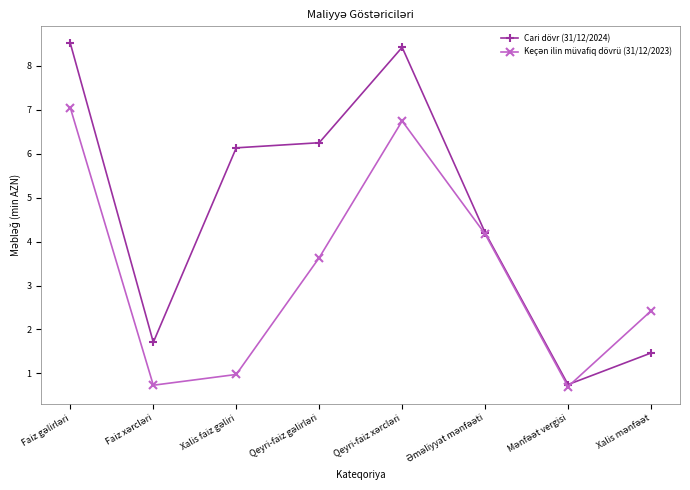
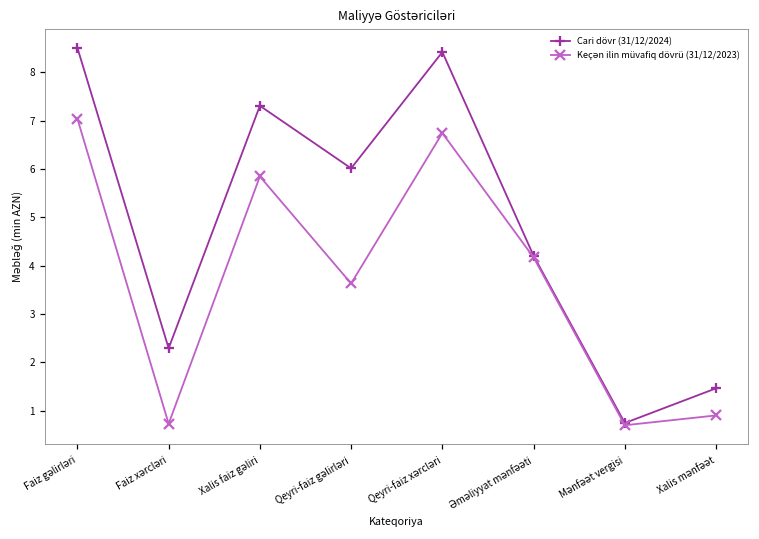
  {
    "Cari dövr (31/12/2024)": {
      "Faiz gəlirləri": 8.5,
-     "Faiz xərcləri": 1.7,
-     "Xalis faiz gəliri": 6.1,
-     "Qeyri-faiz gəlirləri": 6.2,
+     "Faiz xərcləri": 2.3,
+     "Xalis faiz gəliri": 7.3,
+     "Qeyri-faiz gəlirləri": 6.0,
      "Qeyri-faiz xərcləri": 8.4,
      "Xalis mənfəət": 1.5
    },
    "Keçən ilin müvafiq dövrü (31/12/2023)": {
      "Faiz gəlirləri": 7.0,
      "Faiz xərcləri": 0.7,
-     "Xalis faiz gəliri": 1.0,
+     "Xalis faiz gəliri": 5.8,
      "Qeyri-faiz gəlirləri": 3.6,
      "Qeyri-faiz xərcləri": 6.7,
-     "Xalis mənfəət": 2.4
+     "Xalis mənfəət": 0.9
    }
  }
